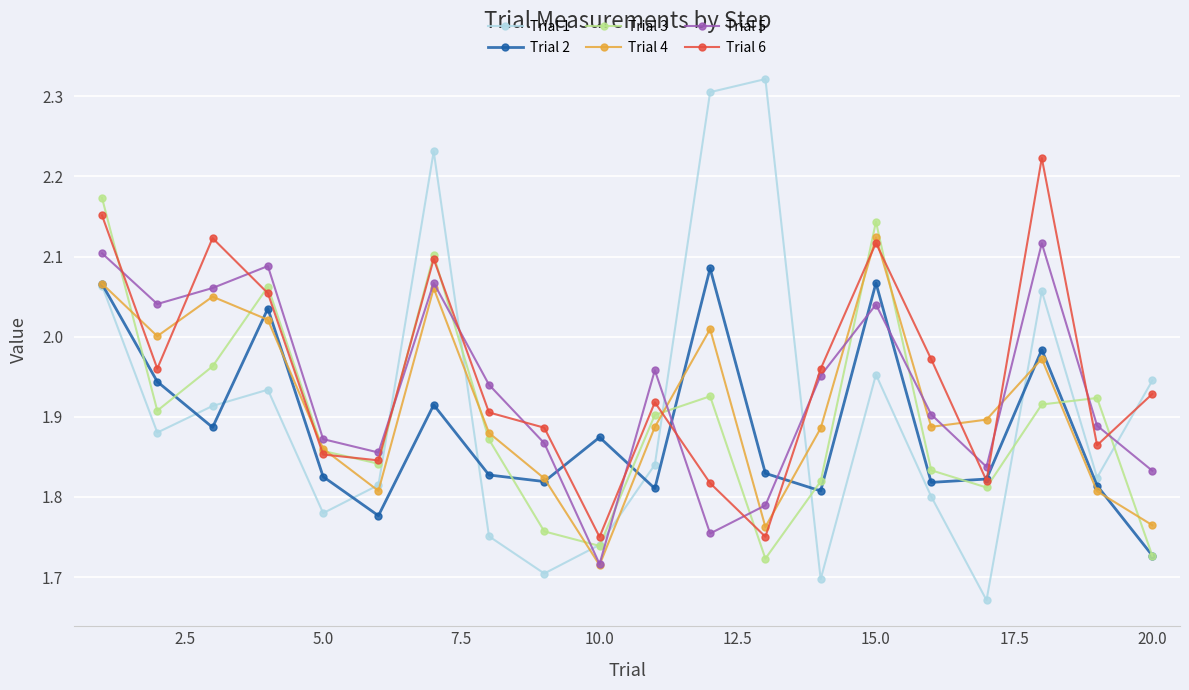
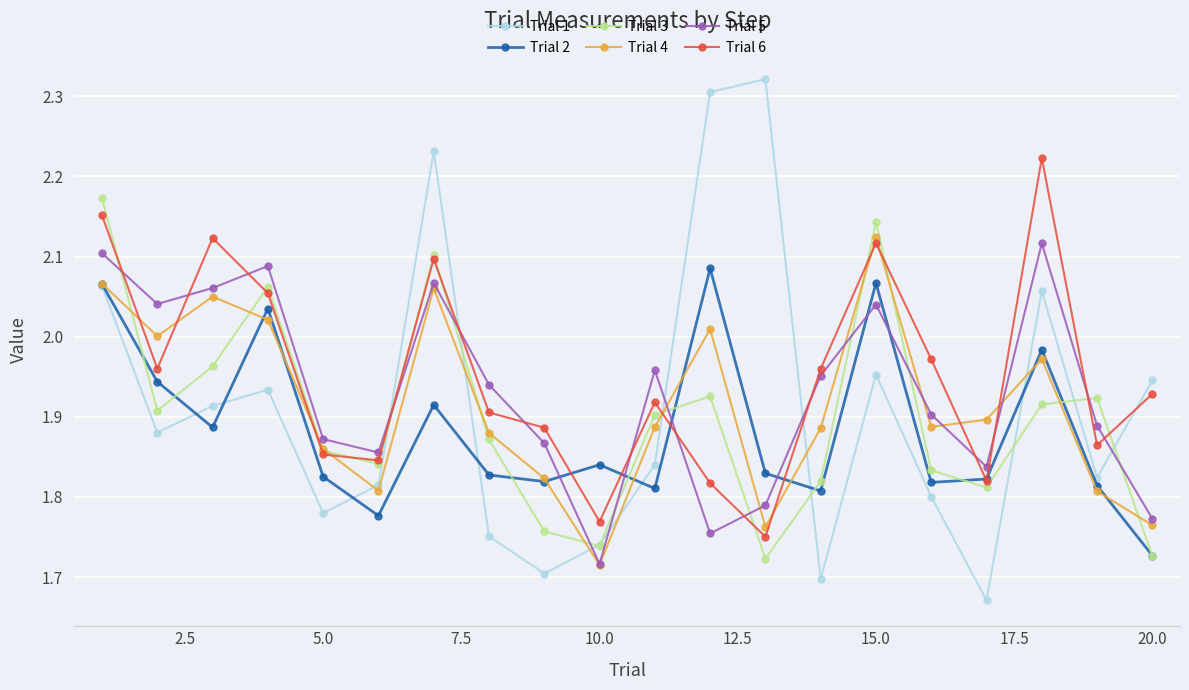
  {
    "Trial 1": {
      "5.0": 1.78,
      "15.0": 1.95,
      "20.0": 1.95
    },
    "Trial 2": {
      "5.0": 1.83,
-     "10.0": 1.87,
+     "10.0": 1.84,
      "15.0": 2.07
    },
    "Trial 3": {
      "15.0": 2.14
    },
    "Trial 4": {
      "15.0": 2.12,
      "20.0": 1.76
    },
    "Trial 5": {
      "5.0": 1.87,
      "15.0": 2.04,
-     "20.0": 1.83
+     "20.0": 1.77
    },
    "Trial 6": {
      "5.0": 1.85,
-     "10.0": 1.75,
+     "10.0": 1.77,
      "15.0": 2.12,
      "20.0": 1.93
    }
  }
